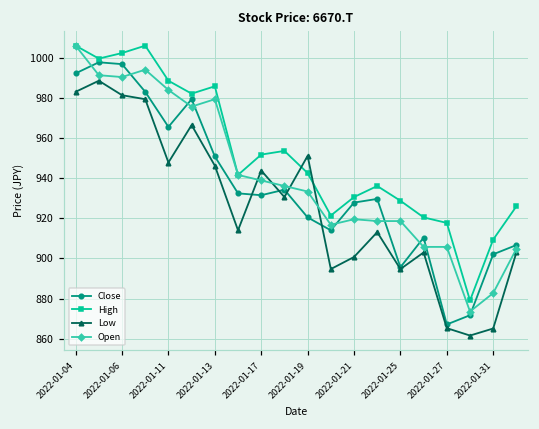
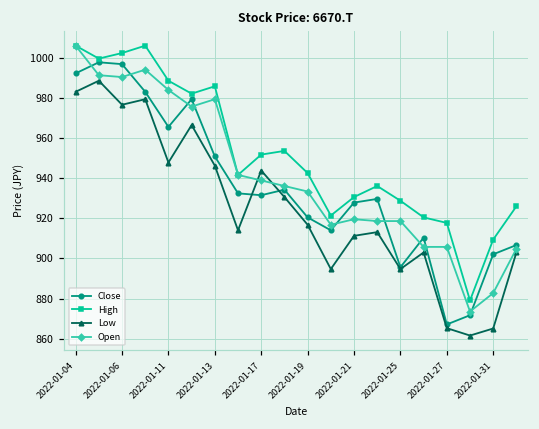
  {
    "Low": {
      "2022-01-04": 983,
-     "2022-01-06": 981,
+     "2022-01-06": 977,
      "2022-01-11": 948,
      "2022-01-13": 946,
      "2022-01-17": 944,
-     "2022-01-19": 951,
-     "2022-01-21": 901,
+     "2022-01-19": 917,
+     "2022-01-21": 911,
      "2022-01-27": 865,
      "2022-01-31": 865
    }
  }
